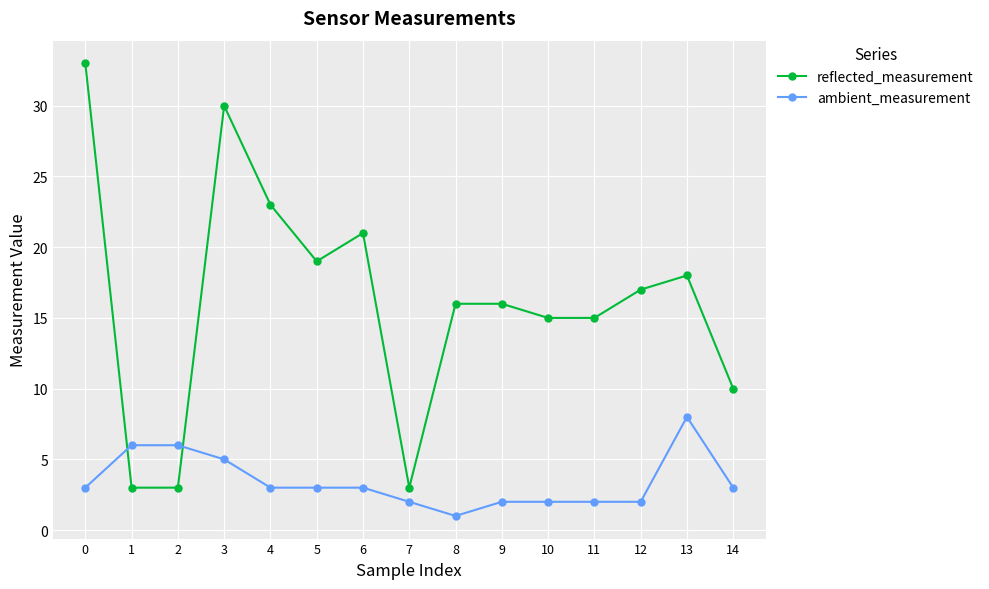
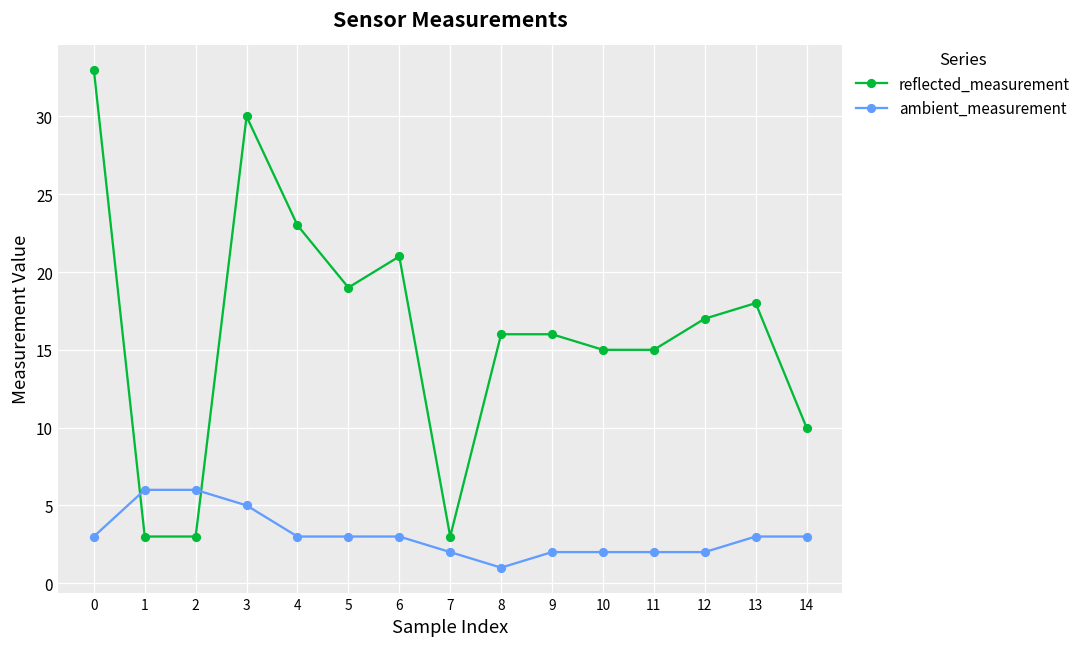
  {
    "reflected_measurement": {
      "0": 33,
      "1": 3,
      "2": 3,
      "3": 30,
      "4": 23,
      "5": 19,
      "6": 21,
      "7": 3,
      "8": 16,
      "9": 16,
      "10": 15,
      "11": 15,
      "12": 17,
      "13": 18,
      "14": 10
    },
    "ambient_measurement": {
      "0": 3,
      "1": 6,
      "2": 6,
      "3": 5,
      "4": 3,
      "5": 3,
      "6": 3,
      "7": 2,
      "8": 1,
      "9": 2,
      "10": 2,
      "11": 2,
      "12": 2,
-     "13": 8,
+     "13": 3,
      "14": 3
    }
  }
